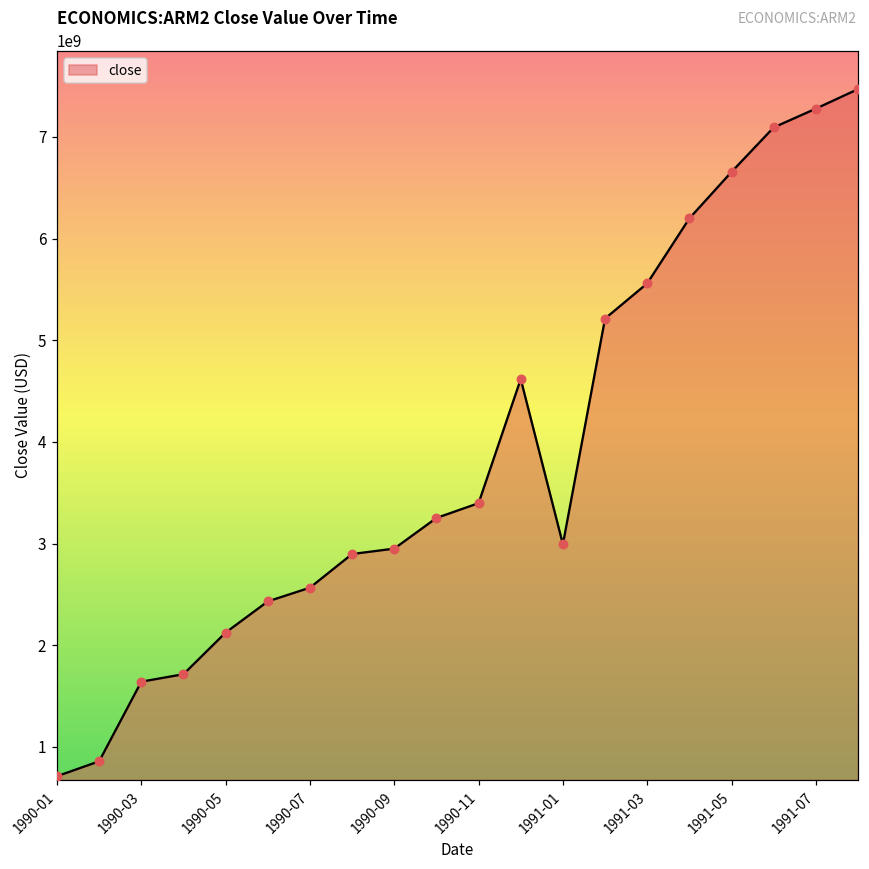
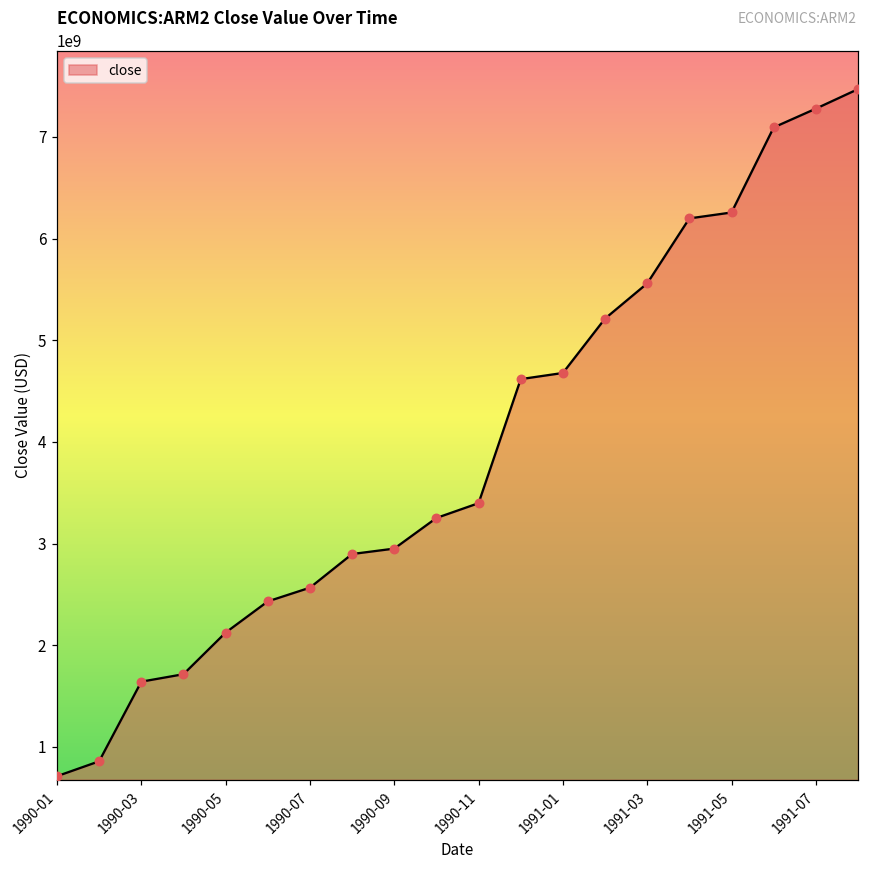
  {
    "1990-01": 700000000,
    "1990-03": 1600000000,
    "1990-05": 2100000000,
    "1990-07": 2600000000,
    "1990-09": 3000000000,
    "1990-11": 3400000000,
-   "1991-01": 3000000000,
+   "1991-01": 4700000000,
    "1991-03": 5600000000,
-   "1991-05": 6700000000,
+   "1991-05": 6300000000,
    "1991-07": 7300000000
  }
